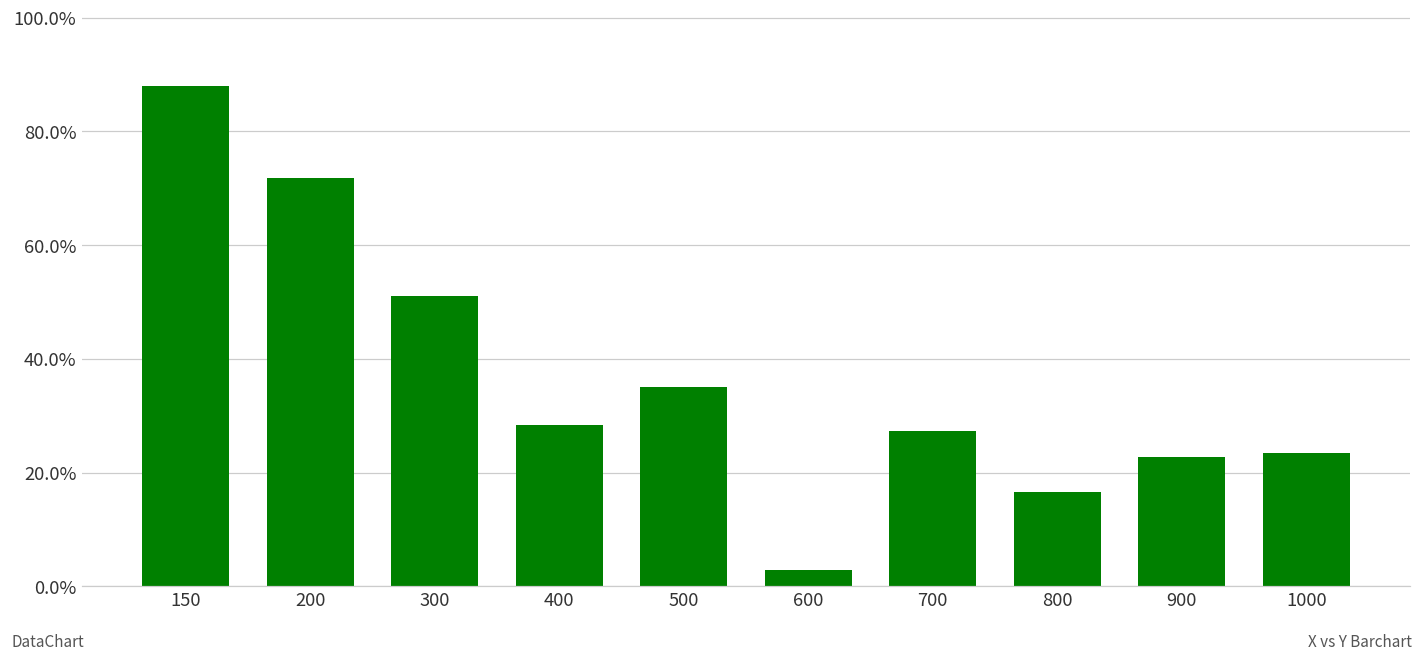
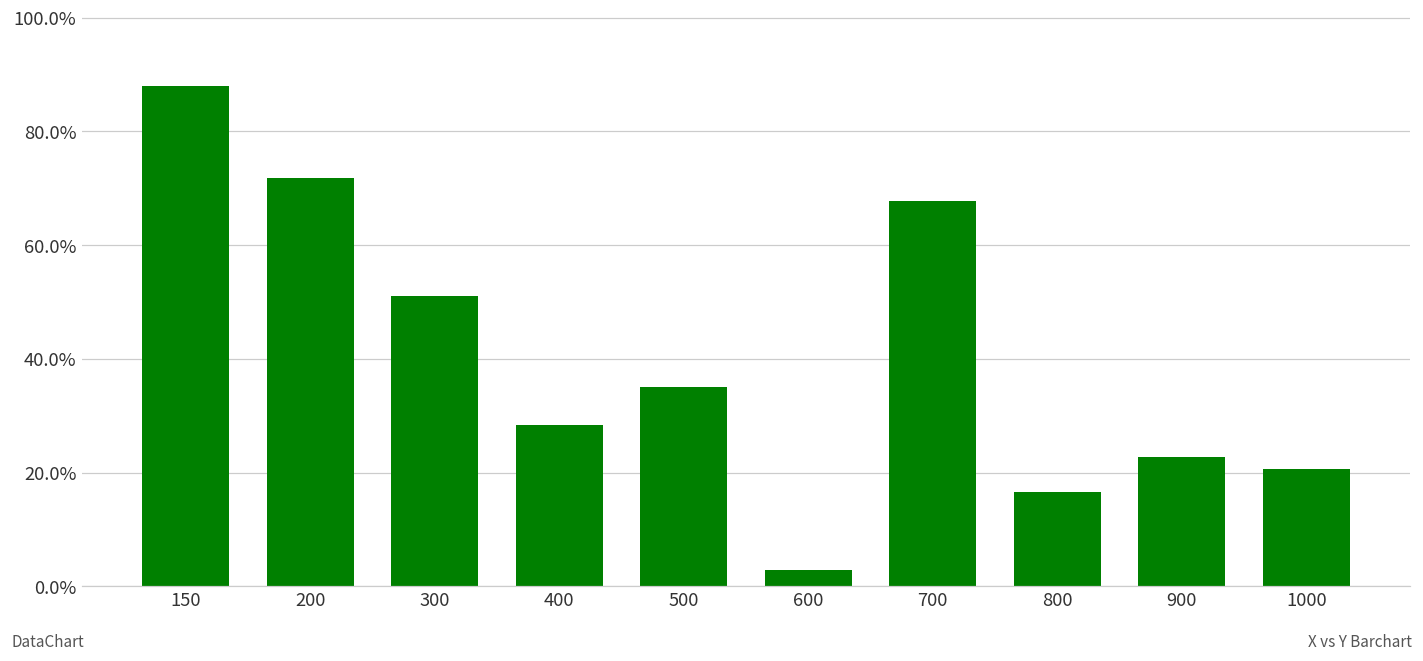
  {
    "150": "88%",
    "200": "72%",
    "300": "51%",
    "400": "28%",
    "500": "35%",
    "600": "3%",
-   "700": "27%",
+   "700": "68%",
    "800": "17%",
    "900": "23%",
-   "1000": "23%"
+   "1000": "21%"
  }
